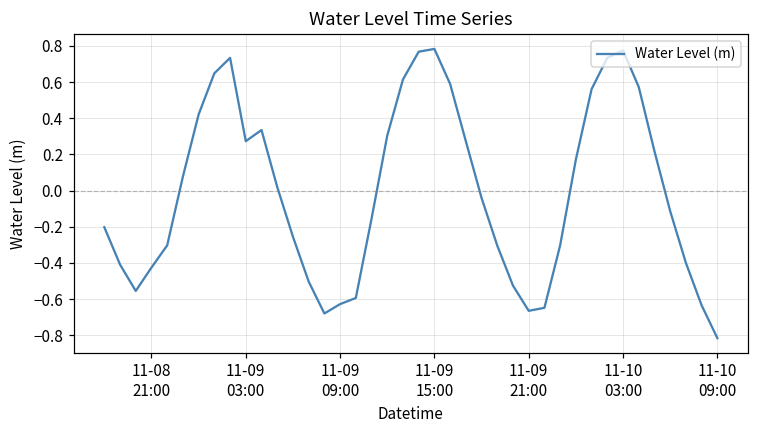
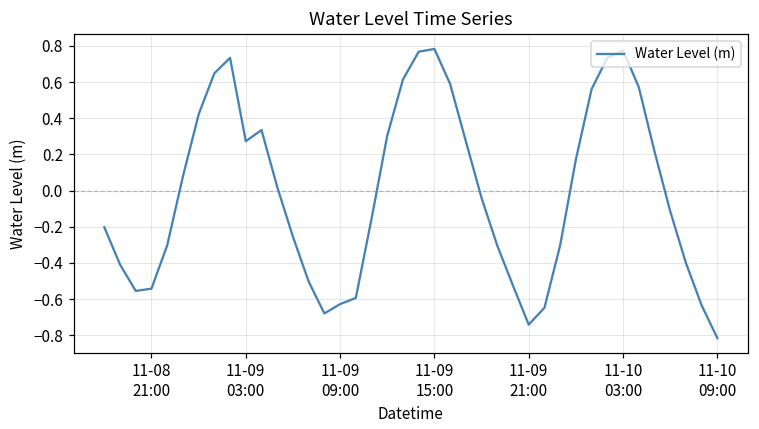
  {
-   "11-08 21:00": -0.43,
+   "11-08 21:00": -0.54,
    "11-09 03:00": 0.27,
    "11-09 09:00": -0.63,
    "11-09 15:00": 0.78,
-   "11-09 21:00": -0.67,
+   "11-09 21:00": -0.74,
    "11-10 09:00": -0.82
  }
